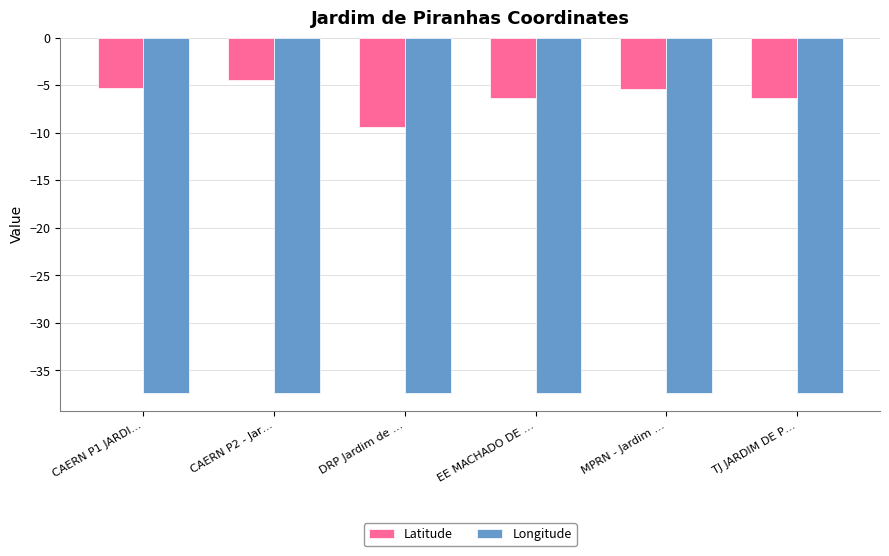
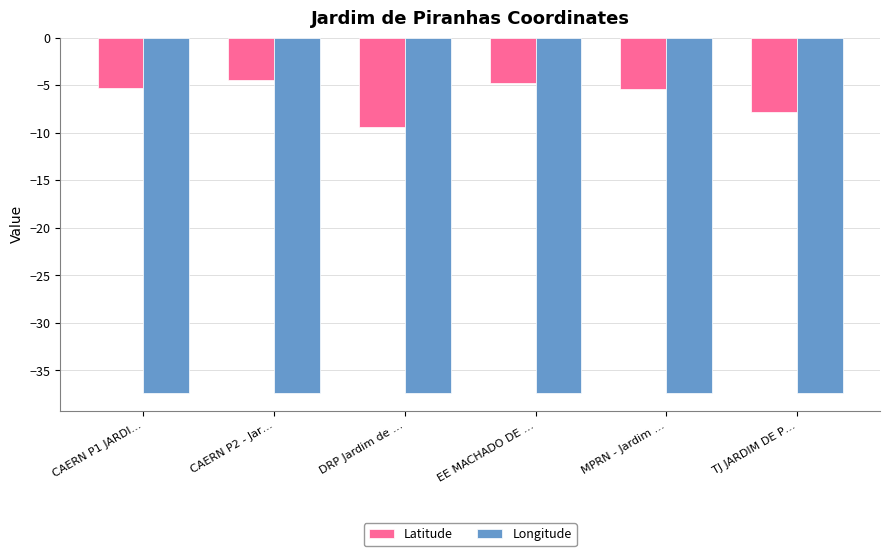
  {
    "Latitude": {
      "CAERN P1 JARDI…": -5,
      "CAERN P2 - Jar…": -4,
      "DRP Jardim de …": -9,
-     "EE MACHADO DE …": -6,
+     "EE MACHADO DE …": -5,
      "MPRN - Jardim …": -5,
-     "TJ JARDIM DE P…": -6
+     "TJ JARDIM DE P…": -8
    },
    "Longitude": {
      "CAERN P1 JARDI…": -37,
      "CAERN P2 - Jar…": -37,
      "DRP Jardim de …": -37,
      "EE MACHADO DE …": -37,
      "MPRN - Jardim …": -37,
      "TJ JARDIM DE P…": -37
    }
  }
